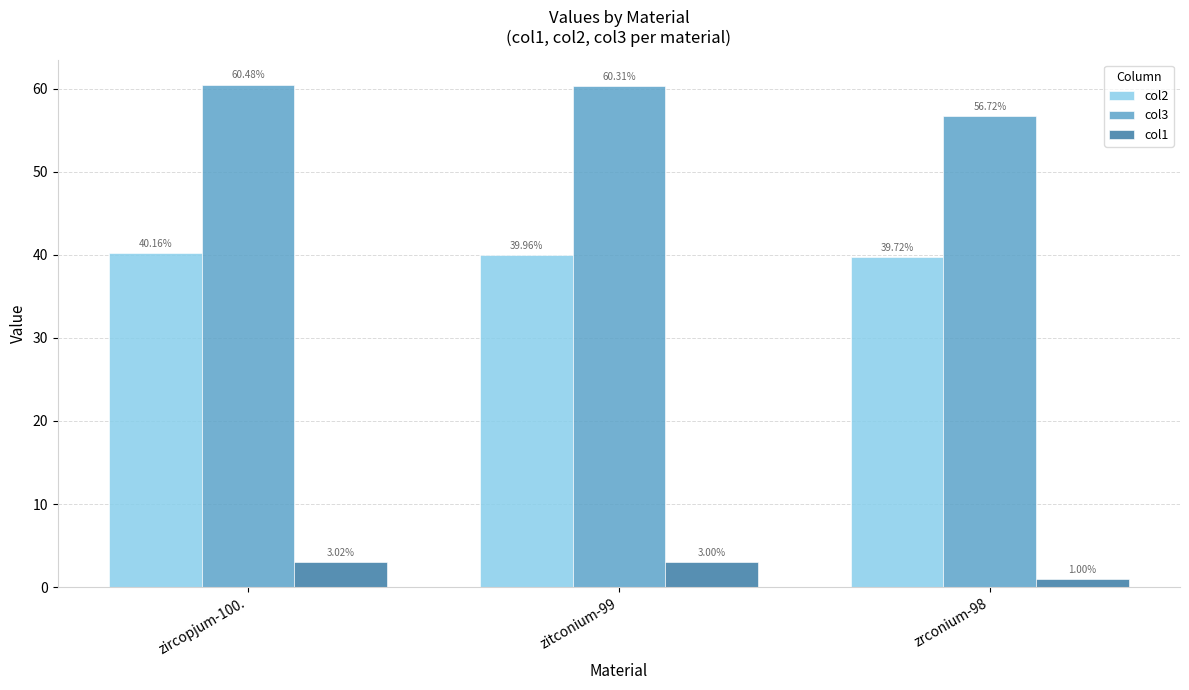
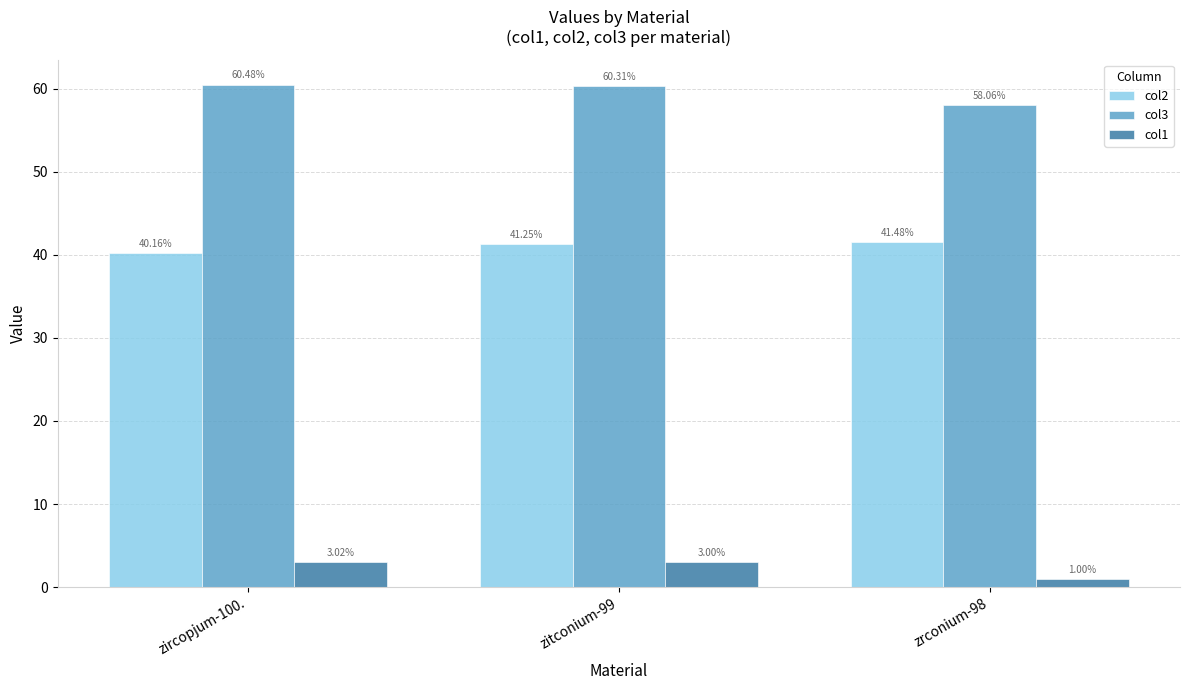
  {
    "col2": {
      "zircopjum-100.": "40.16%",
-     "zitconium-99": "39.96%",
-     "zrconium-98": "39.72%"
+     "zitconium-99": "41.25%",
+     "zrconium-98": "41.48%"
    },
    "col3": {
      "zircopjum-100.": "60.48%",
      "zitconium-99": "60.31%",
-     "zrconium-98": "56.72%"
+     "zrconium-98": "58.06%"
    },
    "col1": {
      "zircopjum-100.": "3.02%",
      "zitconium-99": "3.00%",
      "zrconium-98": "1.00%"
    }
  }
